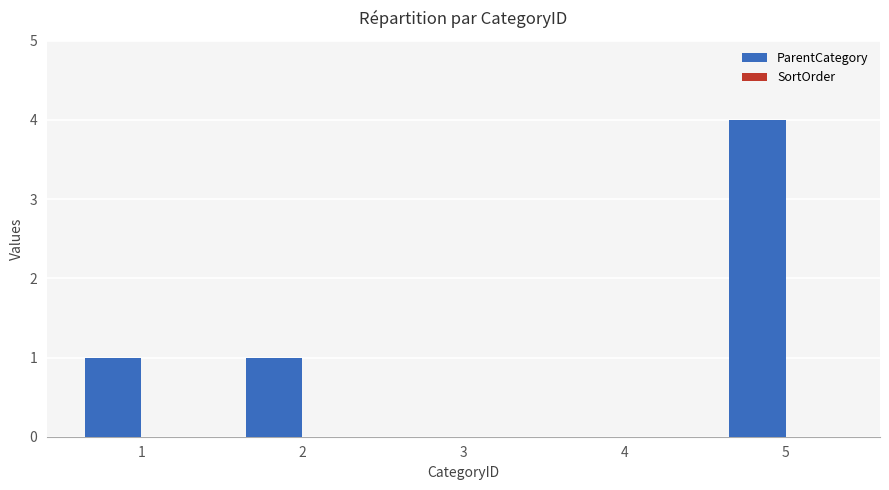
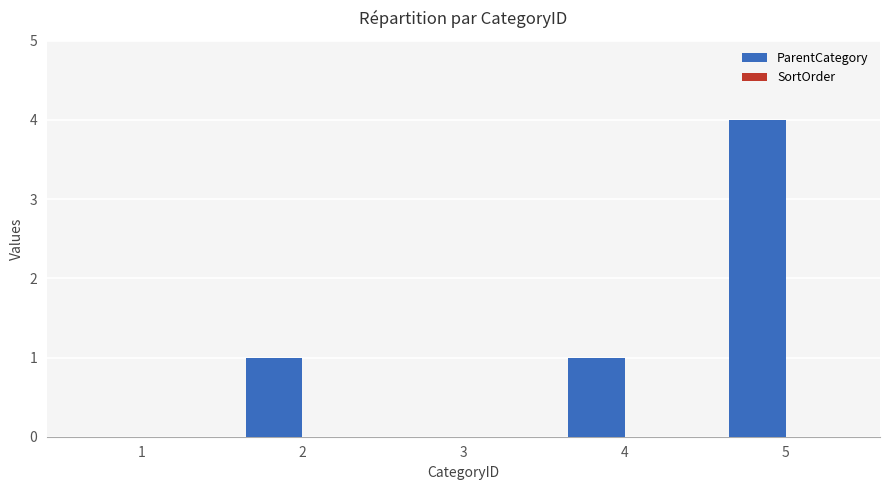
  {
    "ParentCategory": {
-     "1": 1,
+     "1": 0,
      "2": 1,
      "3": 0,
-     "4": 0,
+     "4": 1,
      "5": 4
    },
    "SortOrder": {
      "1": 0,
      "2": 0,
      "3": 0,
      "4": 0,
      "5": 0
    }
  }
